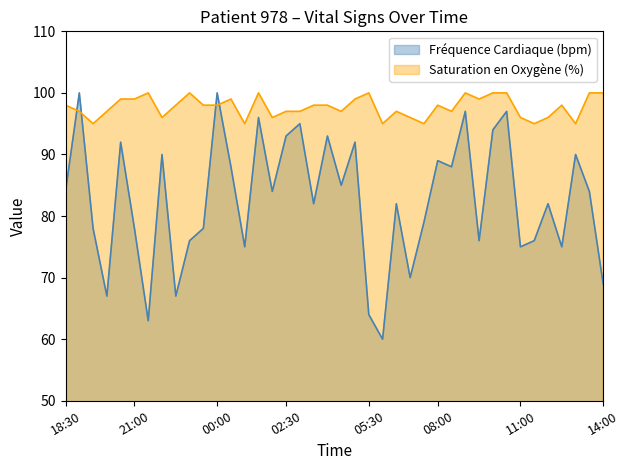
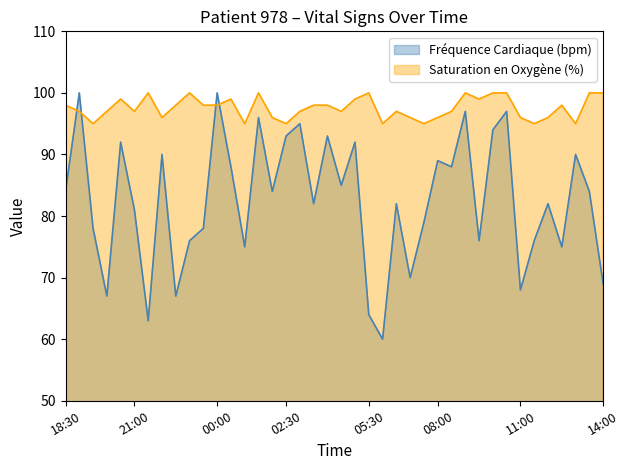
  {
    "Fréquence Cardiaque (bpm)": {
      "18:30": 84,
-     "21:00": 78,
+     "21:00": 81,
      "00:00": 100,
      "02:30": 93,
      "05:30": 64,
      "08:00": 89,
-     "11:00": 75,
+     "11:00": 68,
      "14:00": 69
    },
    "Saturation en Oxygène (%)": {
      "18:30": 98,
-     "21:00": 99,
+     "21:00": 97,
      "00:00": 98,
-     "02:30": 97,
+     "02:30": 95,
      "05:30": 100,
-     "08:00": 98,
+     "08:00": 96,
      "11:00": 96,
      "14:00": 100
    }
  }
